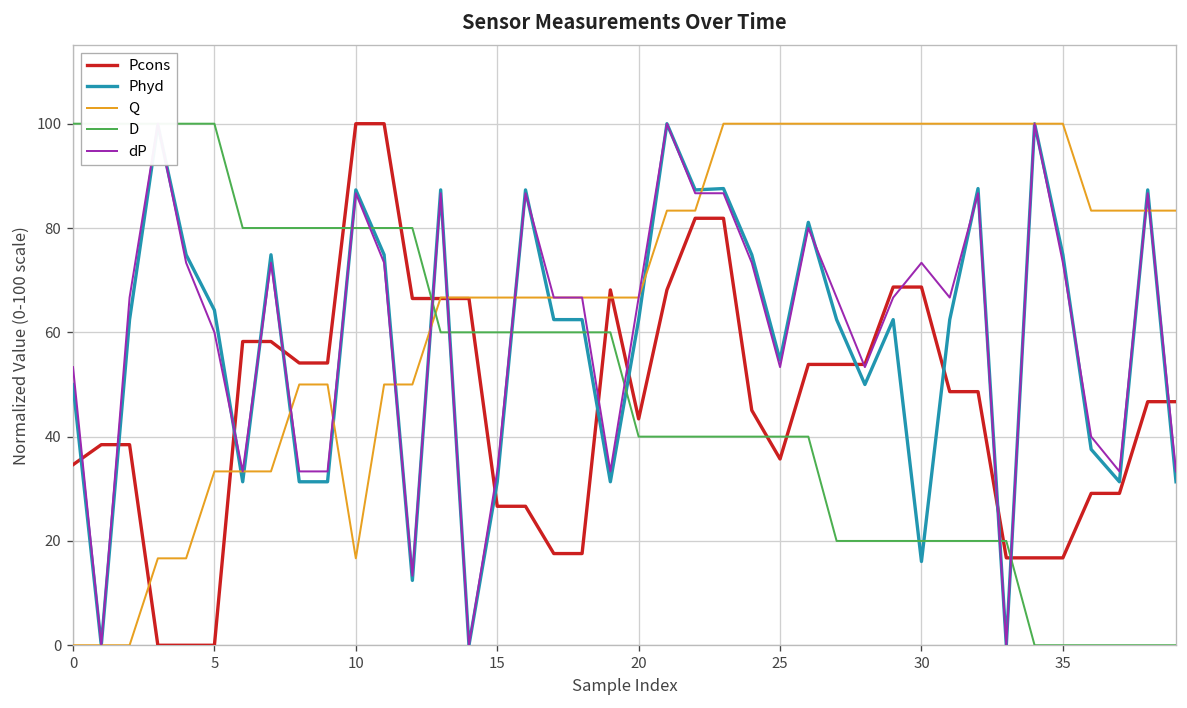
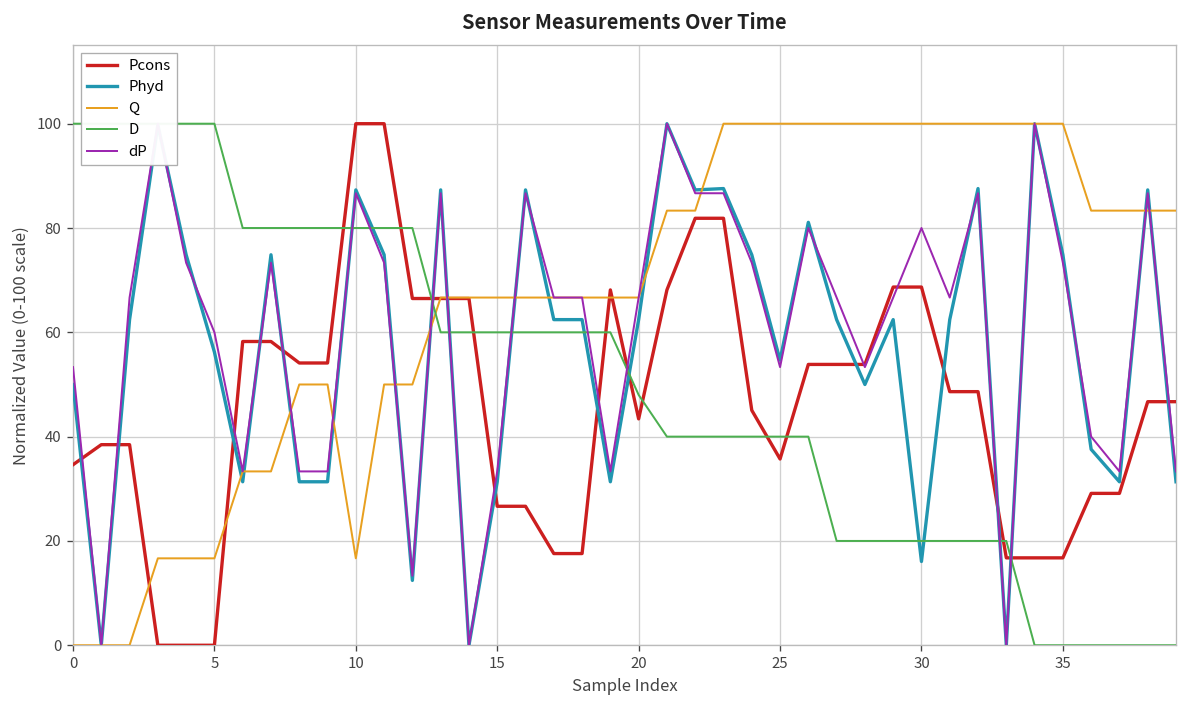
  {
    "Pcons": {
      "0": 35,
      "5": 0,
      "10": 100,
      "15": 27,
      "20": 43,
      "25": 36,
      "30": 69,
      "35": 17
    },
    "Phyd": {
      "0": 50,
-     "5": 64,
+     "5": 56,
      "10": 87,
      "15": 31,
      "20": 62,
      "25": 55,
      "30": 16,
      "35": 75
    },
    "Q": {
      "0": 0,
-     "5": 33,
+     "5": 17,
      "10": 17,
      "15": 67,
      "25": 100,
      "30": 100,
      "35": 100
    },
    "D": {
      "0": 100,
      "5": 100,
      "10": 80,
      "15": 60,
-     "20": 40,
+     "20": 48,
      "25": 40,
      "30": 20,
      "35": 0
    },
    "dP": {
      "0": 53,
      "5": 60,
      "10": 87,
      "15": 33,
      "25": 53,
-     "30": 73,
+     "30": 80,
      "35": 73
    }
  }
